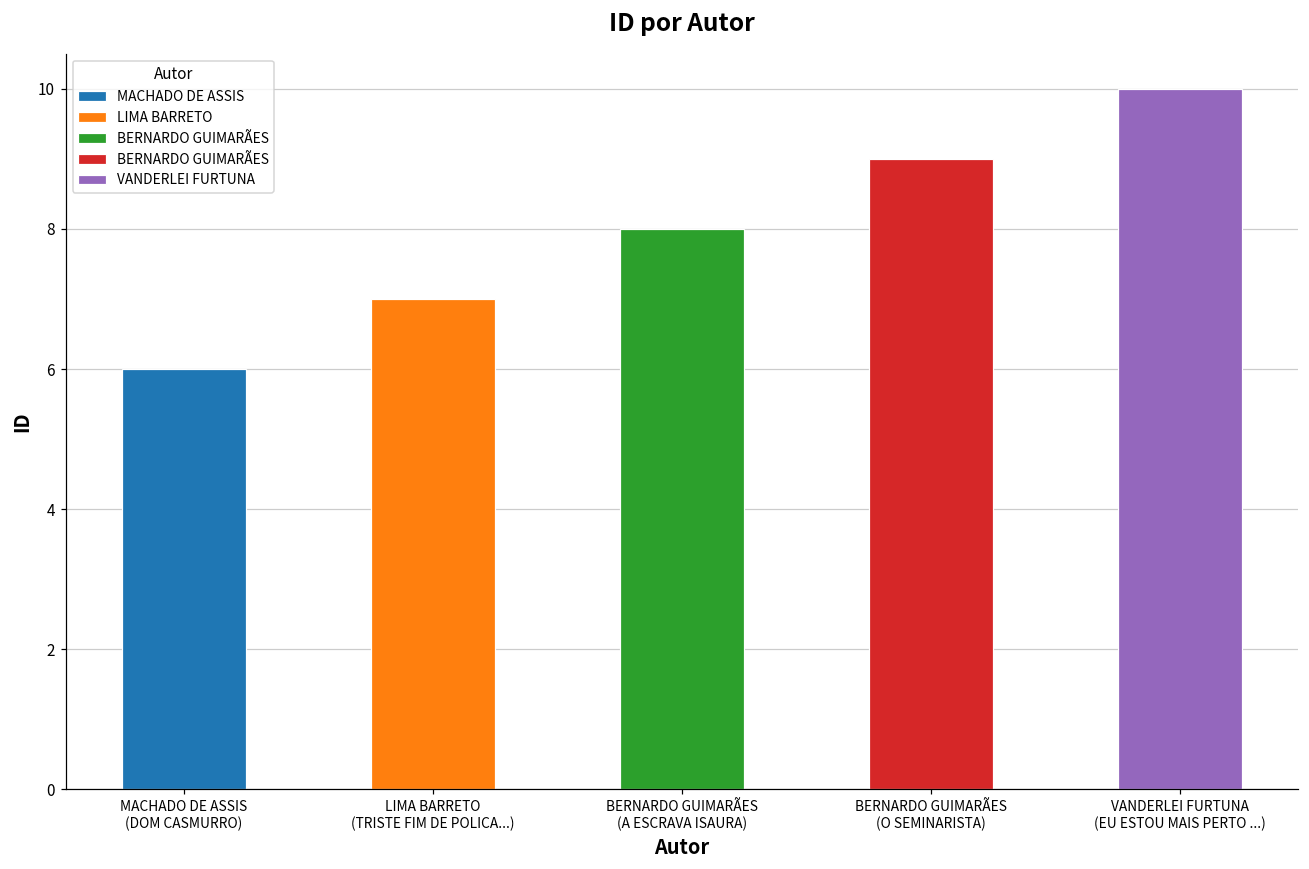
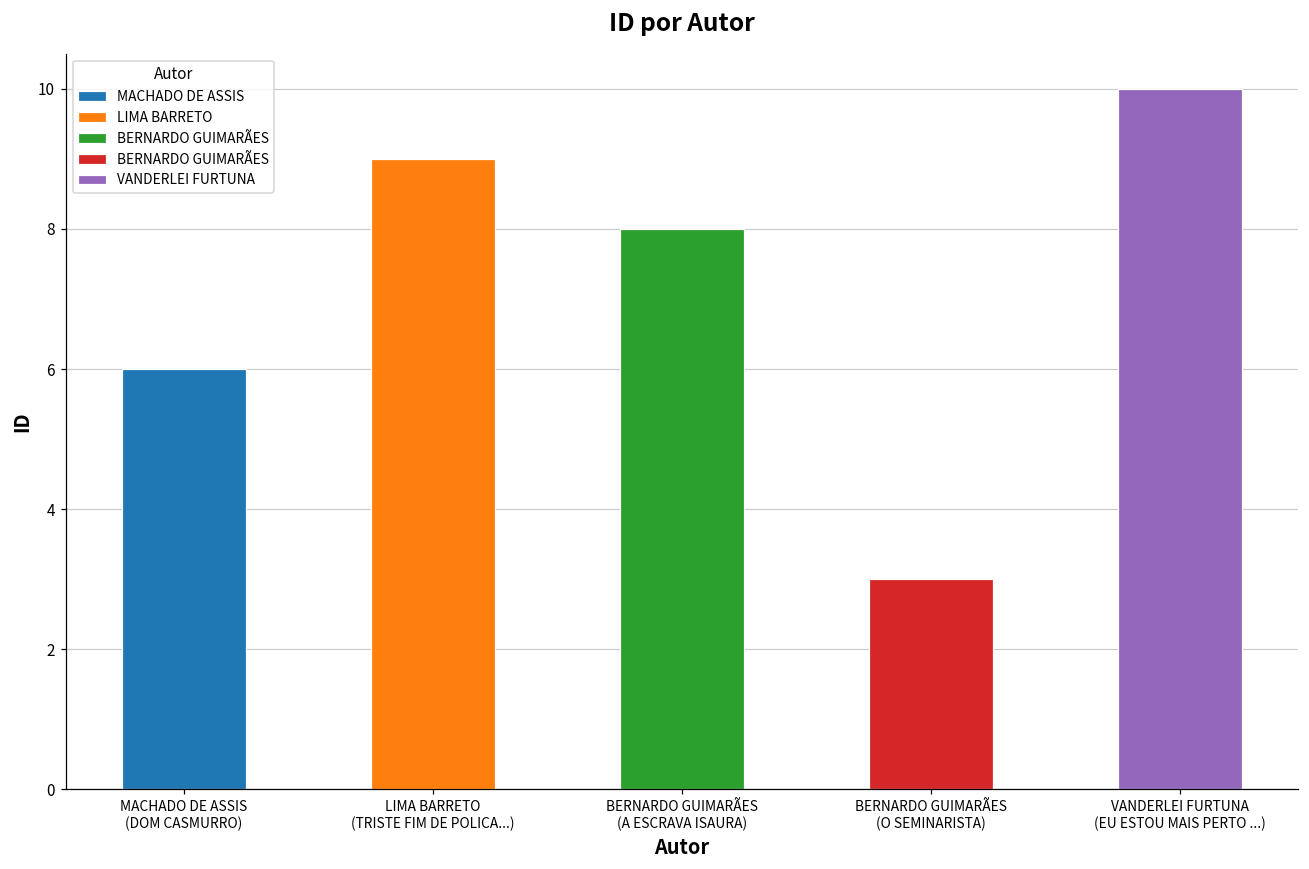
  {
    "MACHADO DE ASSIS (DOM CASMURRO)": 6,
-   "LIMA BARRETO (TRISTE FIM DE POLICA...)": 7,
+   "LIMA BARRETO (TRISTE FIM DE POLICA...)": 9,
    "BERNARDO GUIMARÃES (A ESCRAVA ISAURA)": 8,
-   "BERNARDO GUIMARÃES (O SEMINARISTA)": 9,
+   "BERNARDO GUIMARÃES (O SEMINARISTA)": 3,
    "VANDERLEI FURTUNA (EU ESTOU MAIS PERTO ...)": 10
  }
